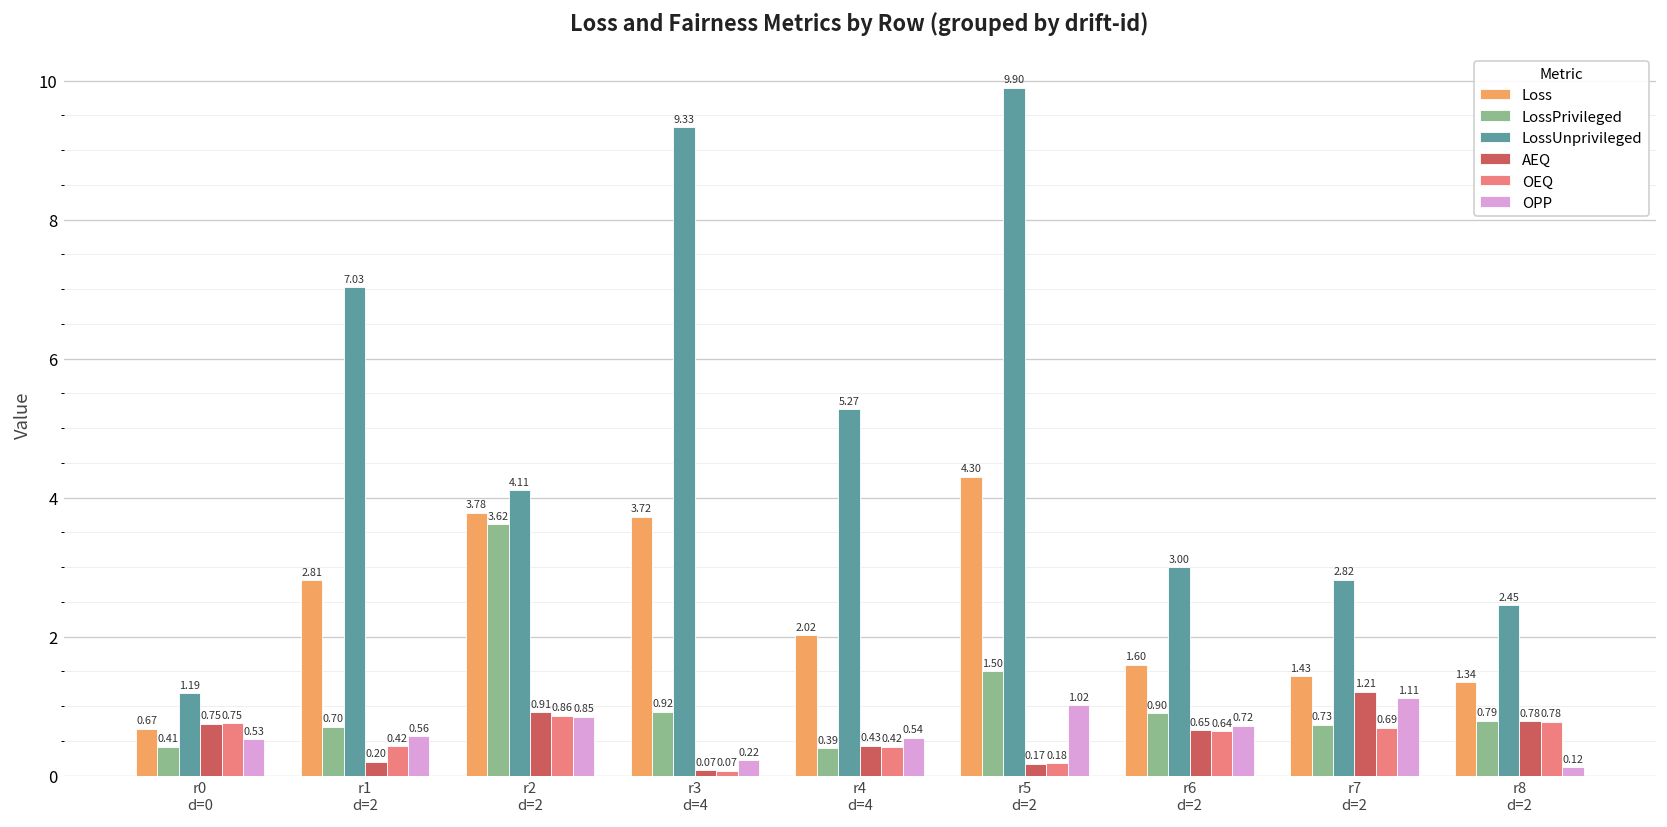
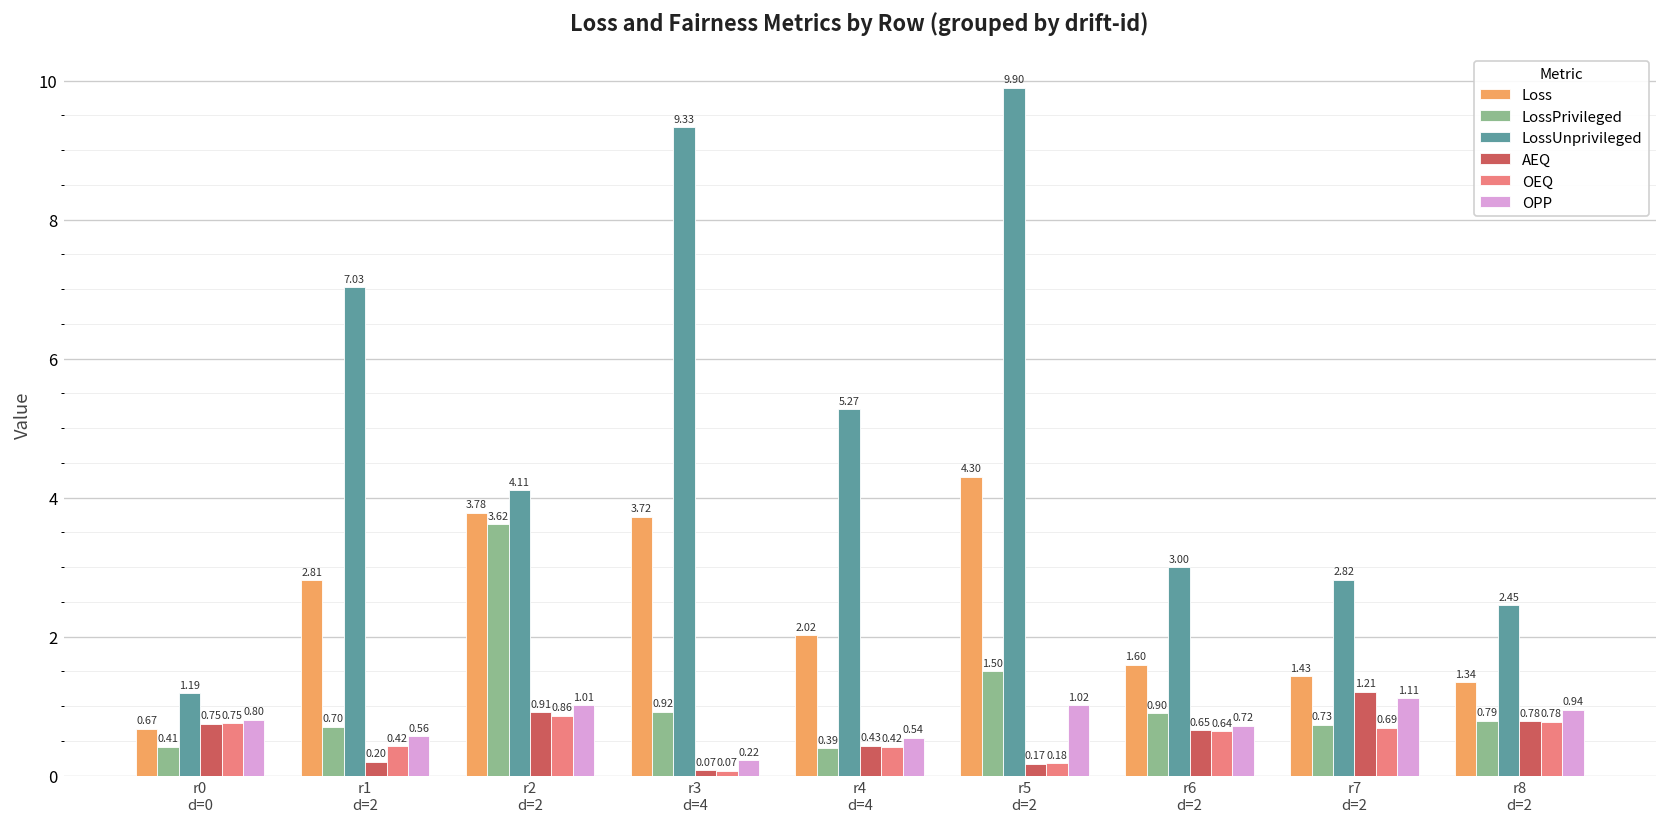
  {
    "AEQ": {
      "r0 d=0": 0.75,
      "r1 d=2": 0.20,
      "r2 d=2": 0.91,
      "r3 d=4": 0.07,
      "r4 d=4": 0.43,
      "r5 d=2": 0.17,
      "r6 d=2": 0.65,
      "r7 d=2": 1.21,
      "r8 d=2": 0.78
    },
    "OPP": {
-     "r0 d=0": 0.53,
+     "r0 d=0": 0.80,
      "r1 d=2": 0.56,
-     "r2 d=2": 0.85,
+     "r2 d=2": 1.01,
      "r3 d=4": 0.22,
      "r4 d=4": 0.54,
      "r5 d=2": 1.02,
      "r6 d=2": 0.72,
      "r7 d=2": 1.11,
-     "r8 d=2": 0.12
+     "r8 d=2": 0.94
    }
  }
